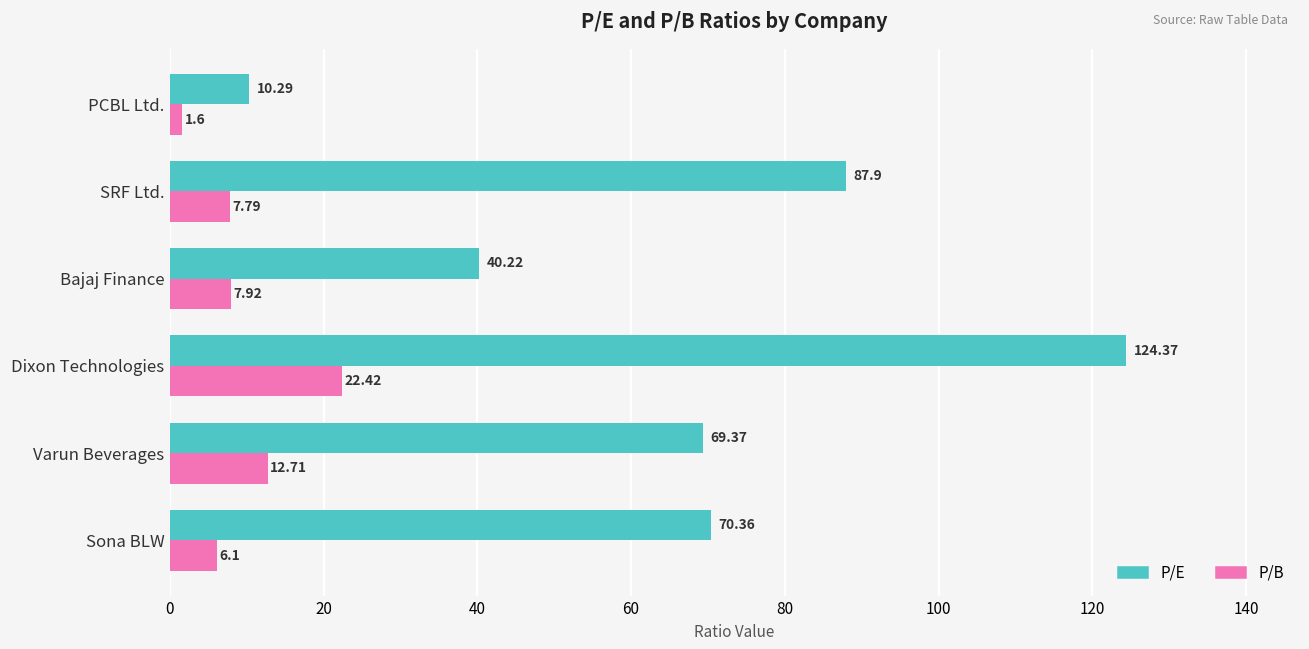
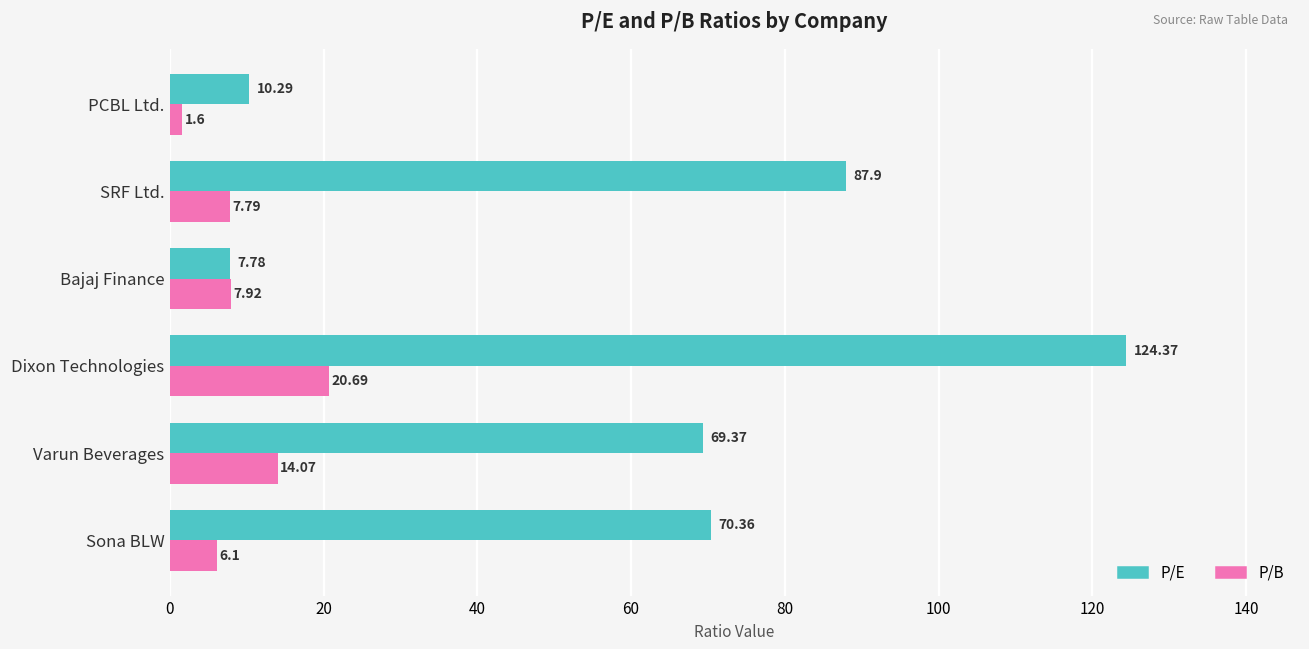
  {
    "P/E": {
      "PCBL Ltd.": 10.29,
      "SRF Ltd.": 87.9,
-     "Bajaj Finance": 40.22,
+     "Bajaj Finance": 7.78,
      "Dixon Technologies": 124.37,
      "Varun Beverages": 69.37,
      "Sona BLW": 70.36
    },
    "P/B": {
      "PCBL Ltd.": 1.6,
      "SRF Ltd.": 7.79,
      "Bajaj Finance": 7.92,
-     "Dixon Technologies": 22.42,
-     "Varun Beverages": 12.71,
+     "Dixon Technologies": 20.69,
+     "Varun Beverages": 14.07,
      "Sona BLW": 6.1
    }
  }
